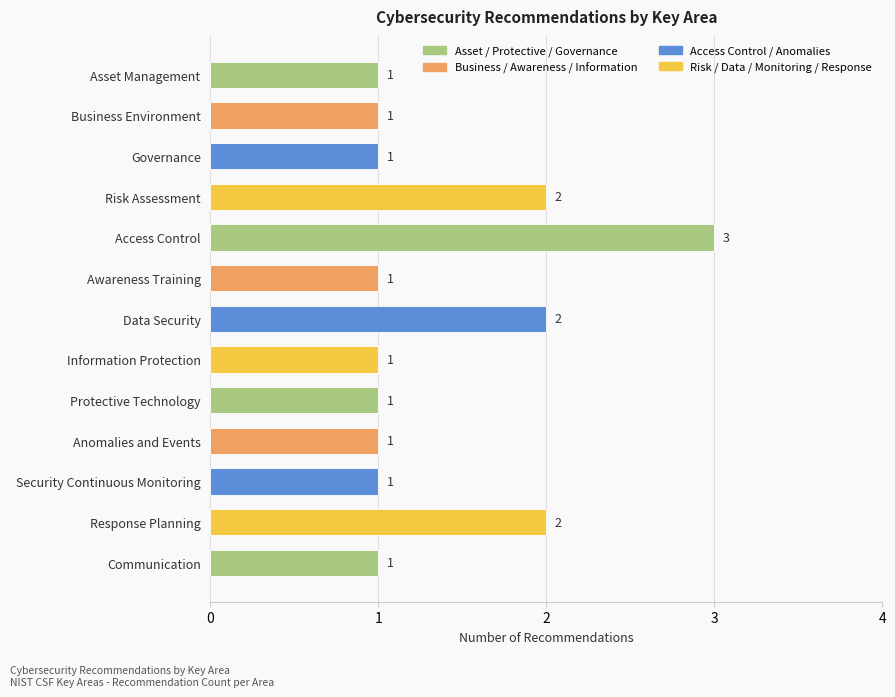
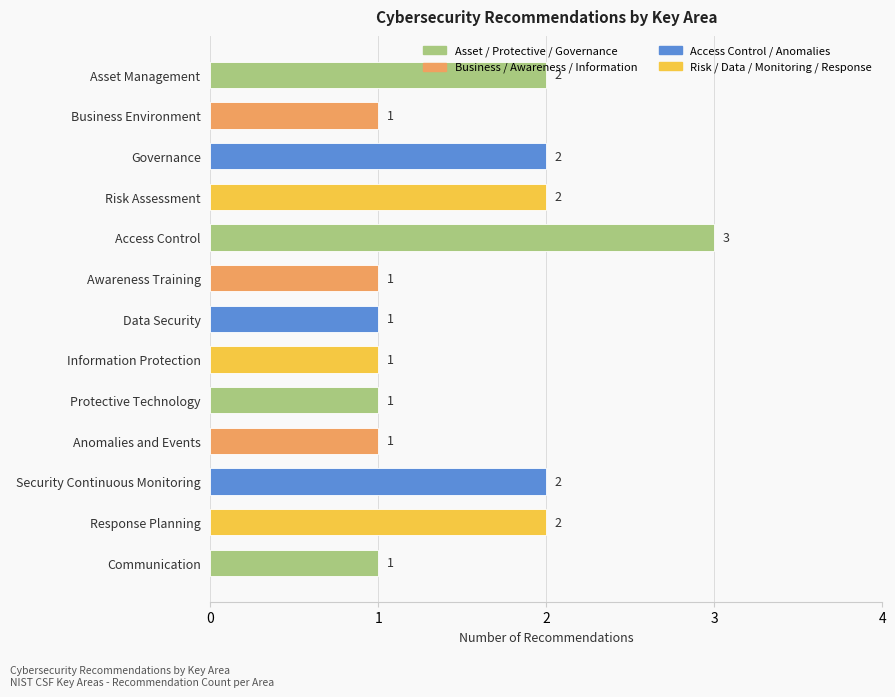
  {
-   "Asset Management": 1,
+   "Asset Management": 2,
    "Business Environment": 1,
-   "Governance": 1,
+   "Governance": 2,
    "Risk Assessment": 2,
    "Access Control": 3,
    "Awareness Training": 1,
-   "Data Security": 2,
+   "Data Security": 1,
    "Information Protection": 1,
    "Protective Technology": 1,
    "Anomalies and Events": 1,
-   "Security Continuous Monitoring": 1,
+   "Security Continuous Monitoring": 2,
    "Response Planning": 2,
    "Communication": 1
  }
